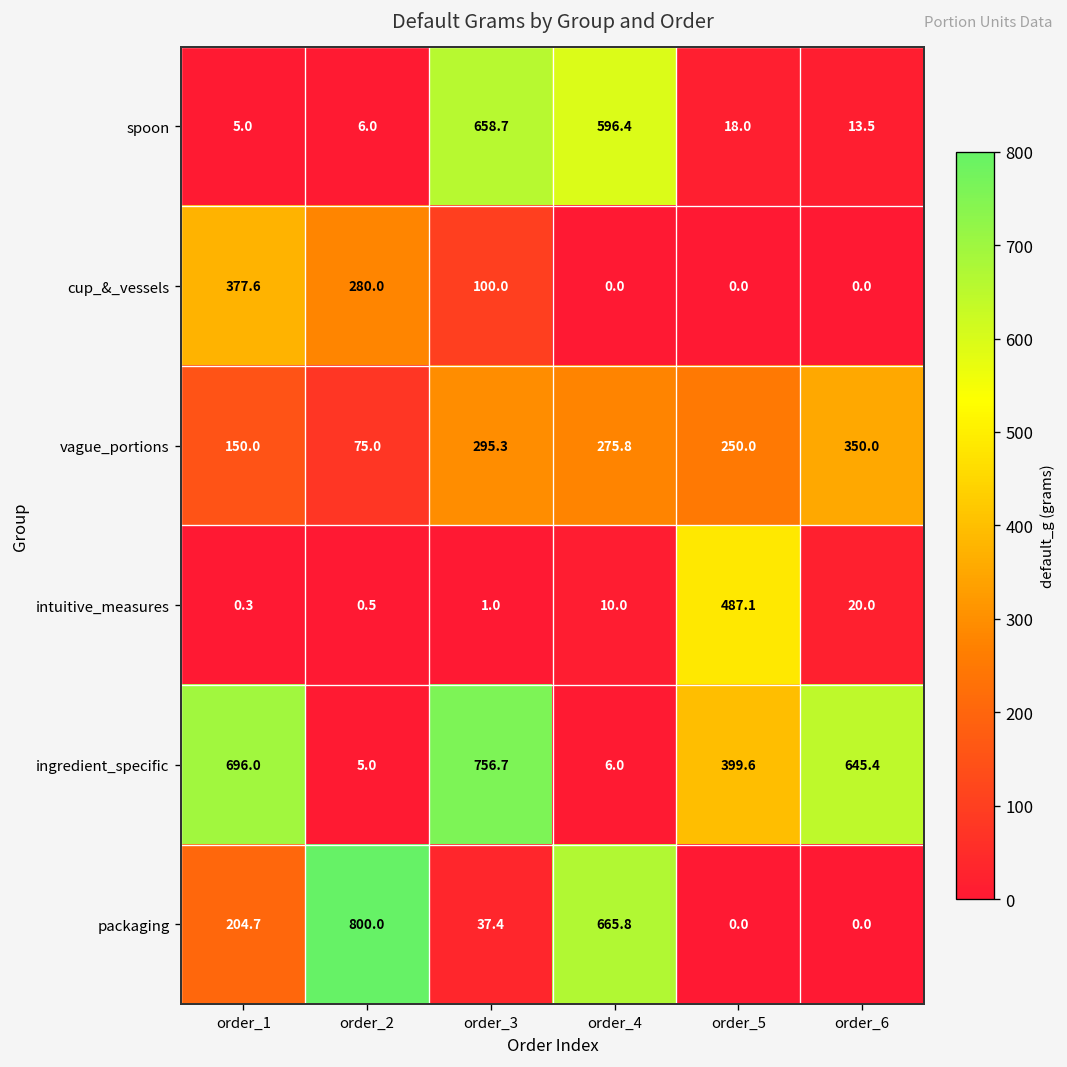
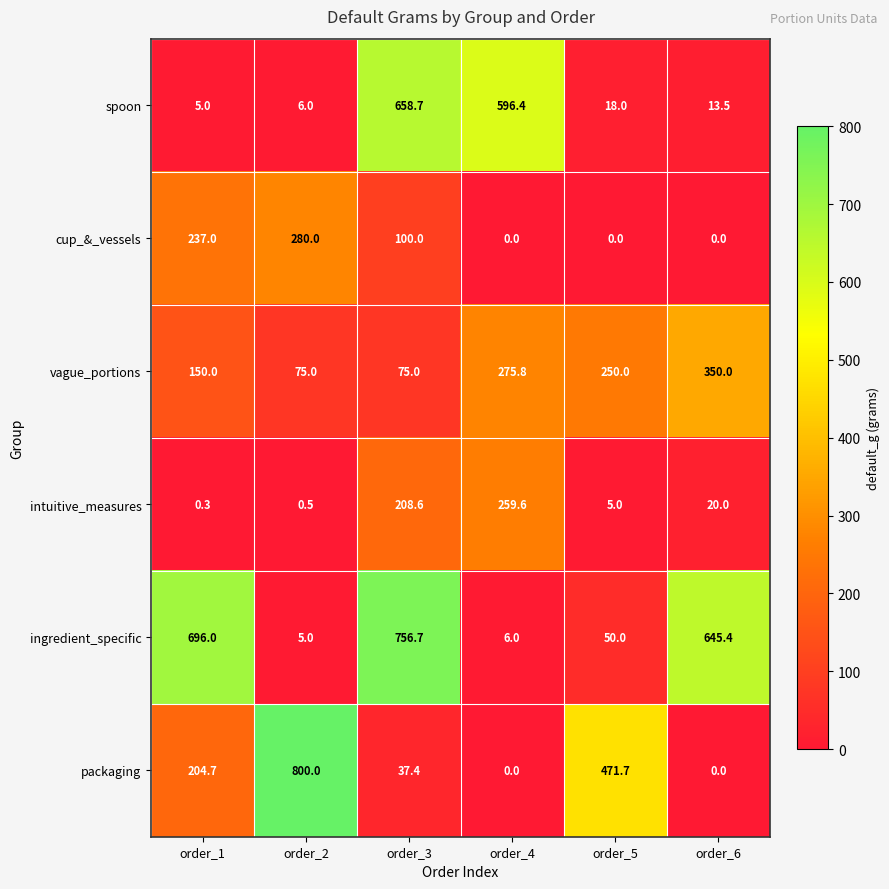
  {
    "spoon": {
      "order_1": 5.0,
      "order_2": 6.0,
      "order_3": 658.7,
      "order_4": 596.4,
      "order_5": 18.0,
      "order_6": 13.5
    },
    "cup_&_vessels": {
-     "order_1": 377.6,
+     "order_1": 237.0,
      "order_2": 280.0,
      "order_3": 100.0,
      "order_4": 0.0,
      "order_5": 0.0,
      "order_6": 0.0
    },
    "vague_portions": {
      "order_1": 150.0,
      "order_2": 75.0,
-     "order_3": 295.3,
+     "order_3": 75.0,
      "order_4": 275.8,
      "order_5": 250.0,
      "order_6": 350.0
    },
    "intuitive_measures": {
      "order_1": 0.3,
      "order_2": 0.5,
-     "order_3": 1.0,
-     "order_4": 10.0,
-     "order_5": 487.1,
+     "order_3": 208.6,
+     "order_4": 259.6,
+     "order_5": 5.0,
      "order_6": 20.0
    },
    "ingredient_specific": {
      "order_1": 696.0,
      "order_2": 5.0,
      "order_3": 756.7,
      "order_4": 6.0,
-     "order_5": 399.6,
+     "order_5": 50.0,
      "order_6": 645.4
    },
    "packaging": {
      "order_1": 204.7,
      "order_2": 800.0,
      "order_3": 37.4,
-     "order_4": 665.8,
-     "order_5": 0.0,
+     "order_4": 0.0,
+     "order_5": 471.7,
      "order_6": 0.0
    }
  }
